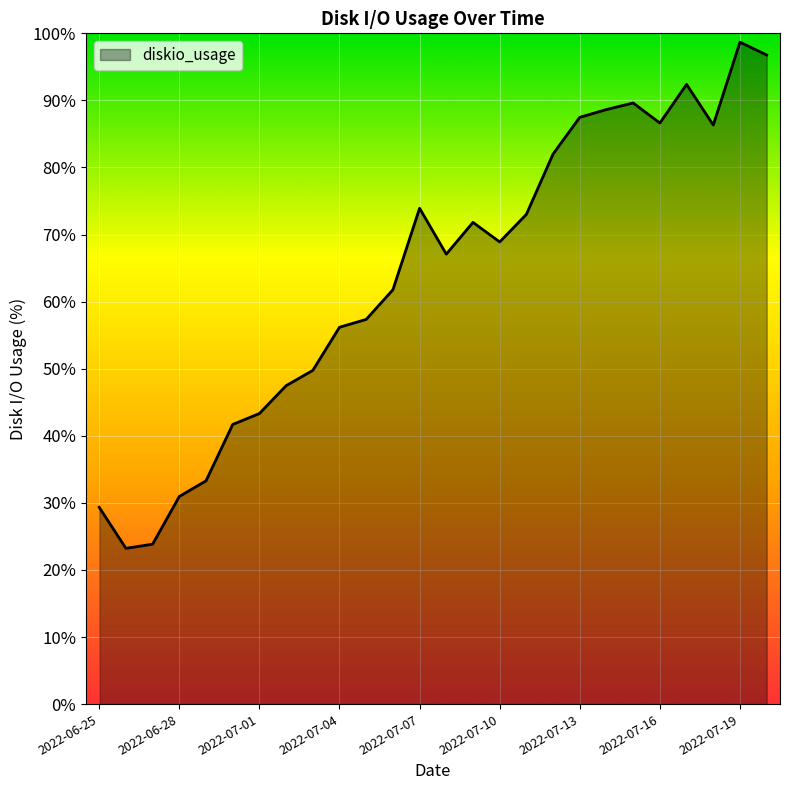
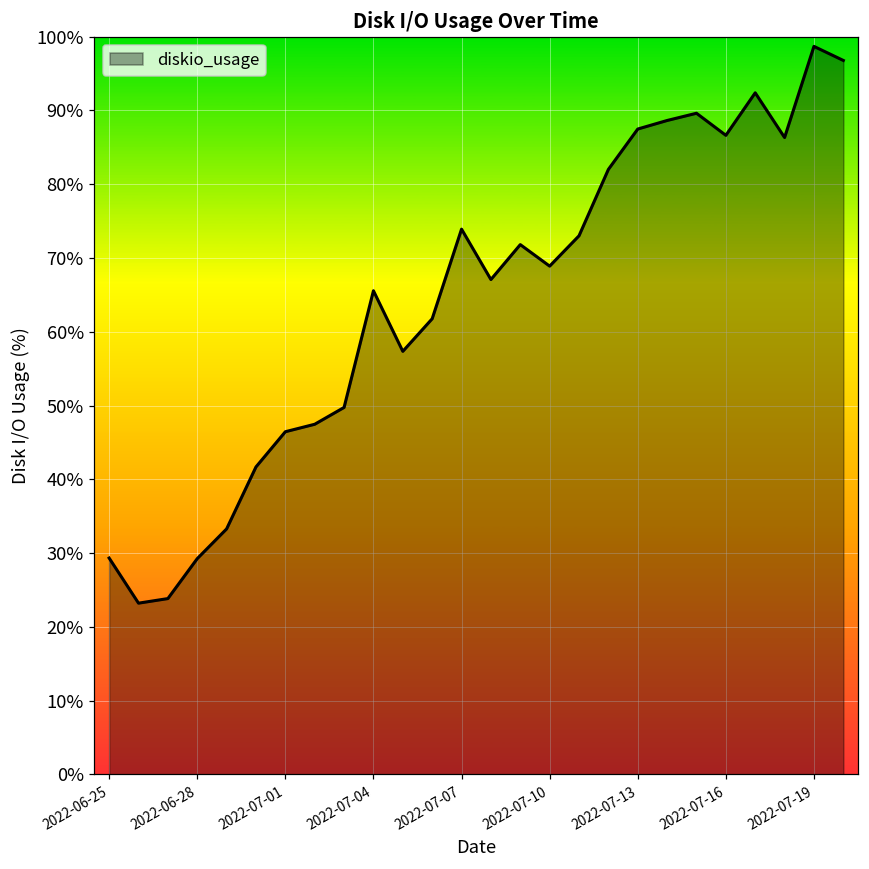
  {
    "2022-06-25": "29%",
-   "2022-06-28": "31%",
-   "2022-07-01": "43%",
-   "2022-07-04": "56%",
+   "2022-06-28": "29%",
+   "2022-07-01": "46%",
+   "2022-07-04": "66%",
    "2022-07-07": "74%",
    "2022-07-10": "69%",
    "2022-07-13": "87%",
    "2022-07-16": "87%",
    "2022-07-19": "99%"
  }
